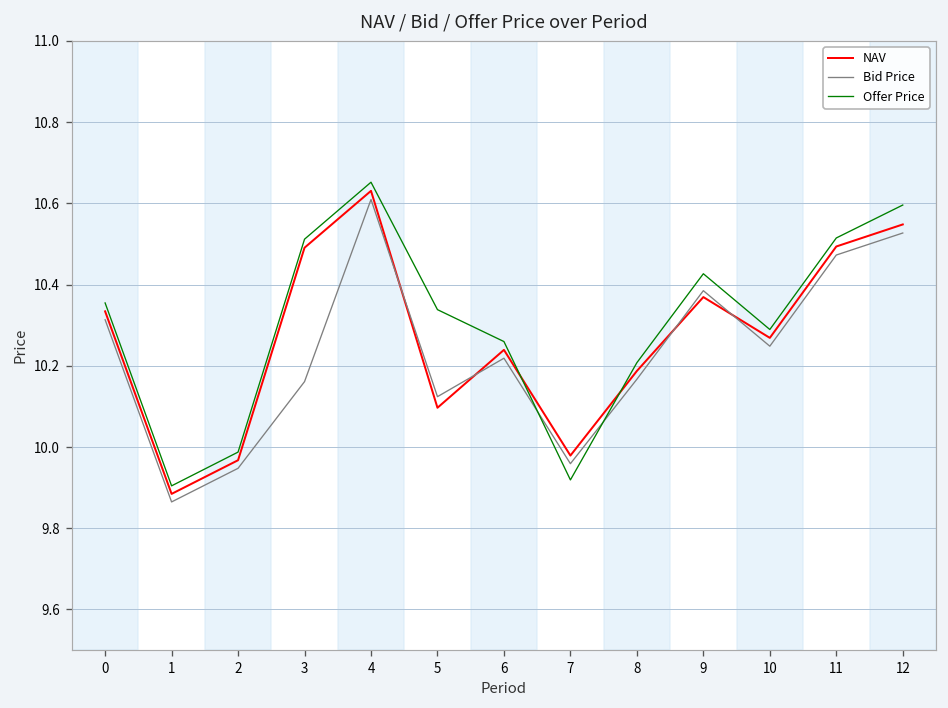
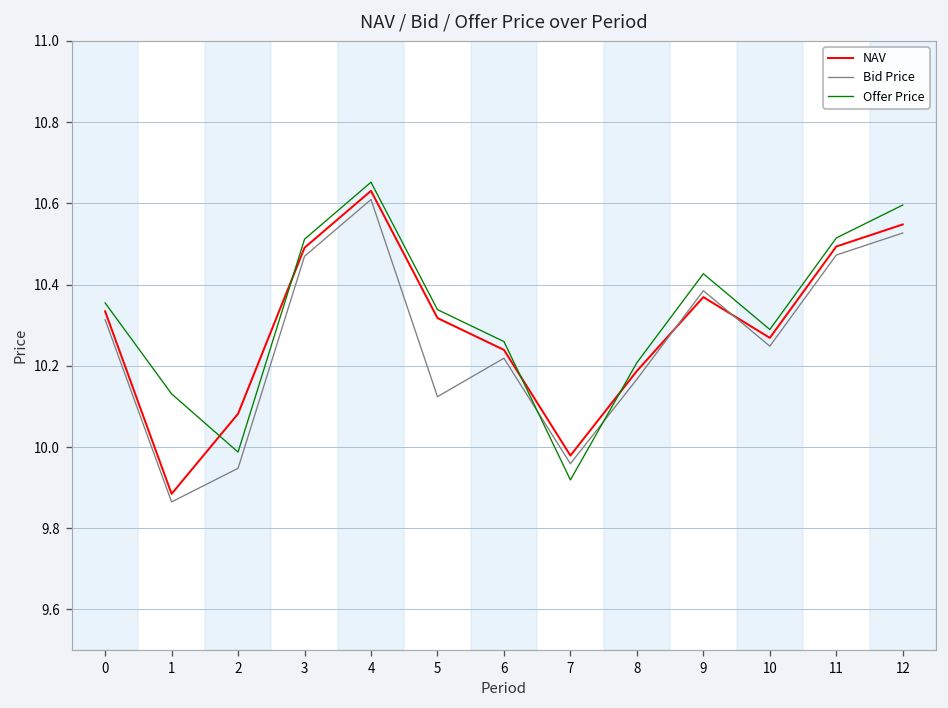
  {
    "NAV": {
      "0": 10.33,
      "1": 9.88,
-     "2": 9.97,
+     "2": 10.08,
      "3": 10.49,
      "4": 10.63,
-     "5": 10.10,
+     "5": 10.32,
      "6": 10.24,
      "7": 9.98,
      "8": 10.19,
      "9": 10.37,
      "10": 10.27,
      "11": 10.49,
      "12": 10.55
    },
    "Bid Price": {
      "0": 10.31,
      "1": 9.86,
      "2": 9.95,
-     "3": 10.16,
+     "3": 10.47,
      "4": 10.61,
      "5": 10.12,
      "6": 10.22,
      "7": 9.96,
      "8": 10.17,
      "9": 10.39,
      "10": 10.25,
      "11": 10.47,
      "12": 10.53
    },
    "Offer Price": {
      "0": 10.35,
-     "1": 9.90,
+     "1": 10.13,
      "2": 9.99,
      "3": 10.51,
      "4": 10.65,
      "5": 10.34,
      "6": 10.26,
      "7": 9.92,
      "8": 10.21,
      "9": 10.43,
      "10": 10.29,
      "11": 10.51,
      "12": 10.60
    }
  }
